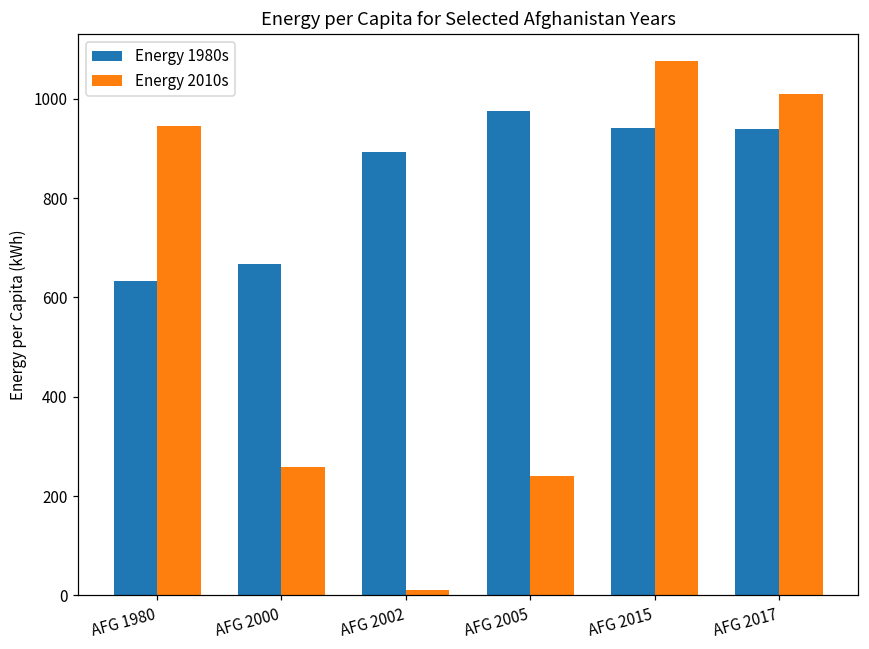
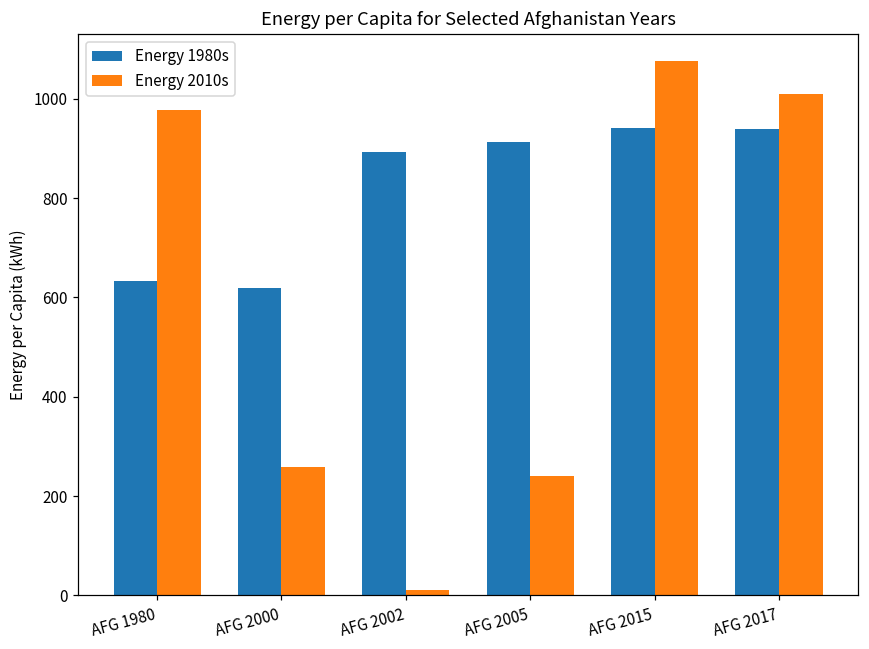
  {
    "Energy 1980s": {
      "AFG 1980": 630,
-     "AFG 2000": 670,
+     "AFG 2000": 620,
      "AFG 2002": 890,
-     "AFG 2005": 970,
+     "AFG 2005": 910,
      "AFG 2015": 940,
      "AFG 2017": 940
    },
    "Energy 2010s": {
-     "AFG 1980": 950,
+     "AFG 1980": 980,
      "AFG 2000": 260,
      "AFG 2002": 10,
      "AFG 2005": 240,
      "AFG 2015": 1080,
      "AFG 2017": 1010
    }
  }
